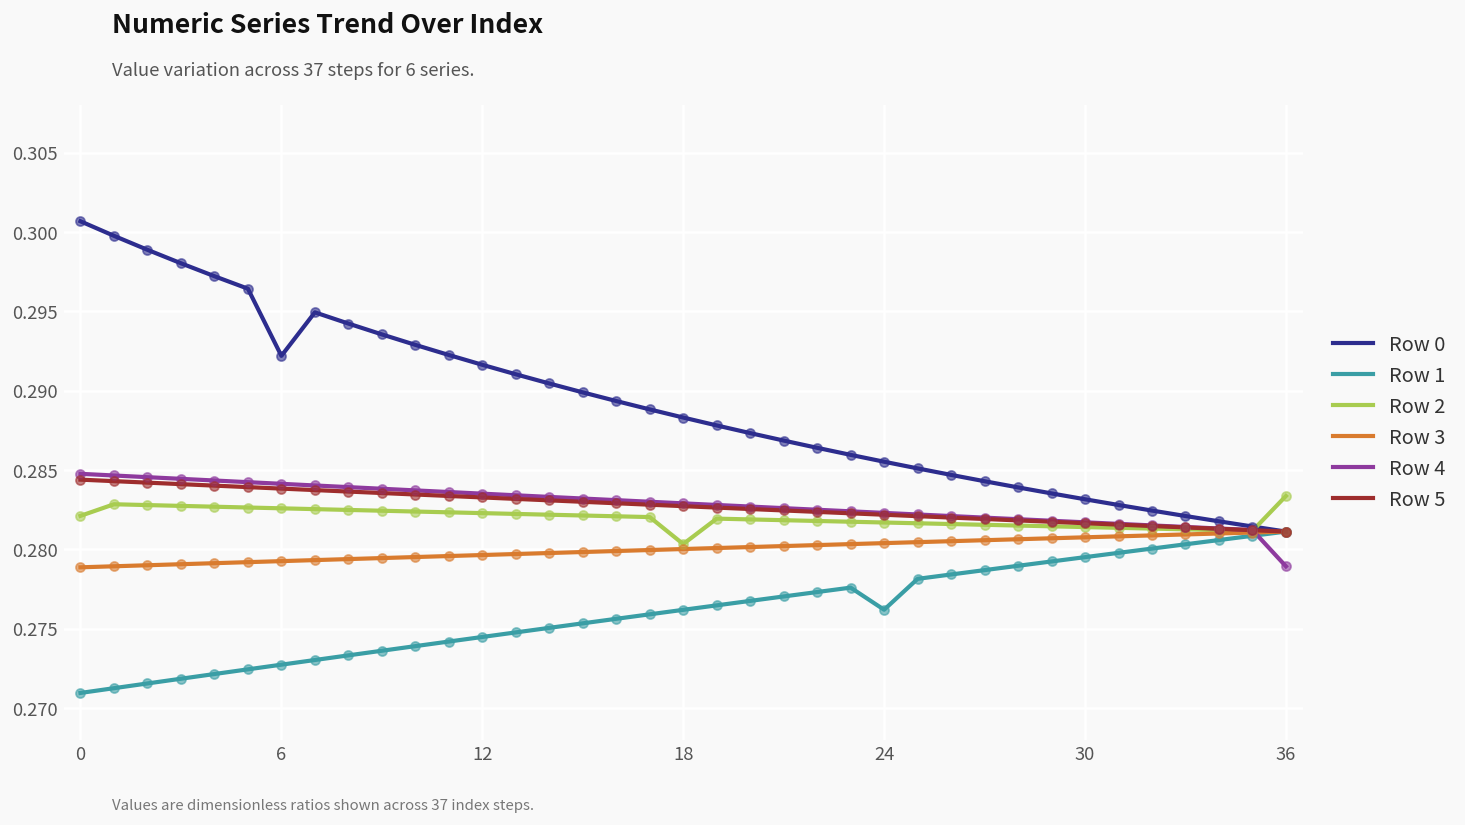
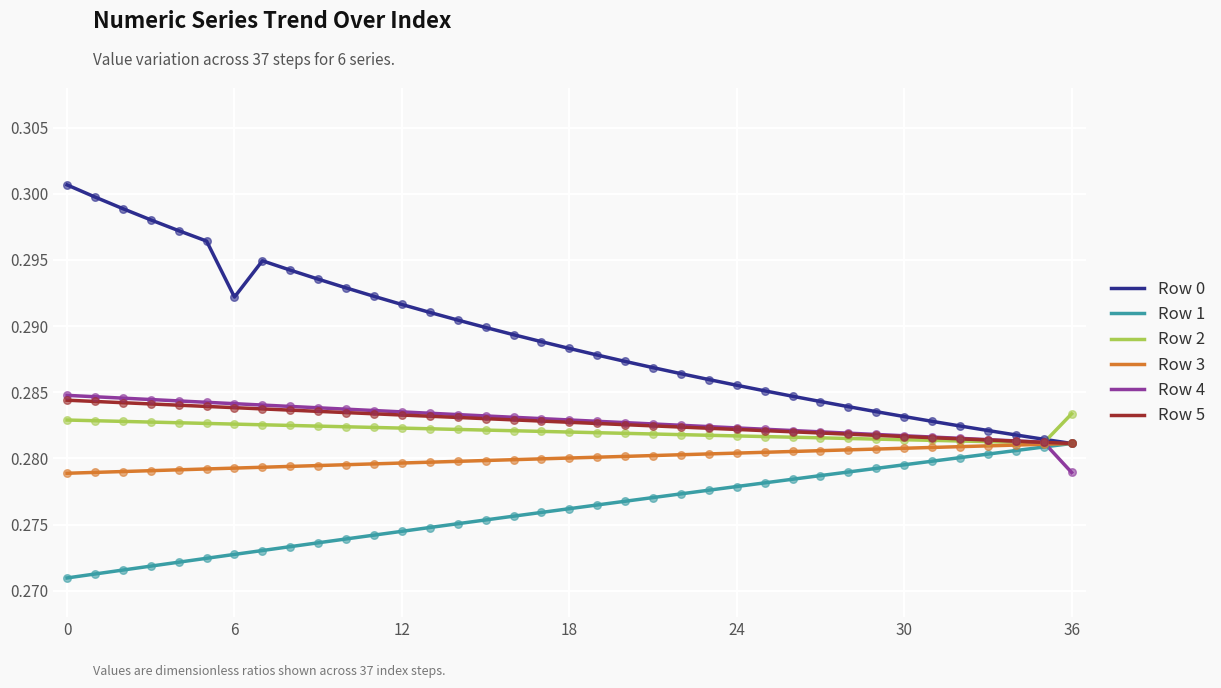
  {
    "Row 0": {
      "0": 0.3007,
      "6": 0.2922,
      "12": 0.2916,
      "18": 0.2883,
      "24": 0.2855,
      "30": 0.2832
    },
    "Row 1": {
      "0": 0.2710,
      "6": 0.2727,
      "12": 0.2745,
      "18": 0.2762,
-     "24": 0.2762,
+     "24": 0.2779,
      "30": 0.2795
    },
    "Row 2": {
-     "0": 0.2821,
+     "0": 0.2829,
      "6": 0.2826,
      "12": 0.2823,
-     "18": 0.2803,
+     "18": 0.2820,
      "24": 0.2817,
      "30": 0.2814,
      "36": 0.2834
    },
    "Row 3": {
      "0": 0.2789,
      "6": 0.2793,
      "12": 0.2797,
      "18": 0.2800,
      "24": 0.2804,
      "30": 0.2808
    },
    "Row 4": {
      "0": 0.2848,
      "6": 0.2841,
      "12": 0.2835,
      "36": 0.2789
    },
    "Row 5": {
      "0": 0.2844,
      "6": 0.2838,
      "12": 0.2833
    }
  }
